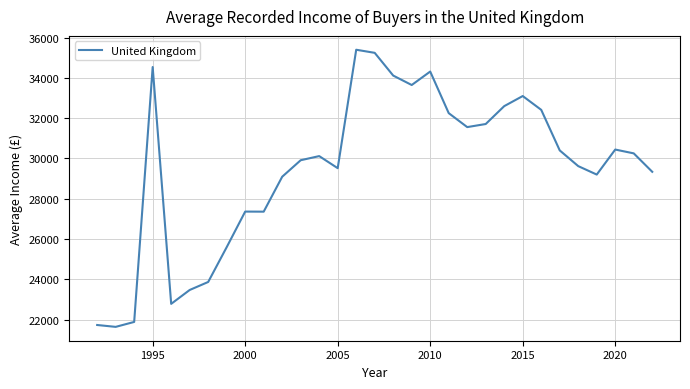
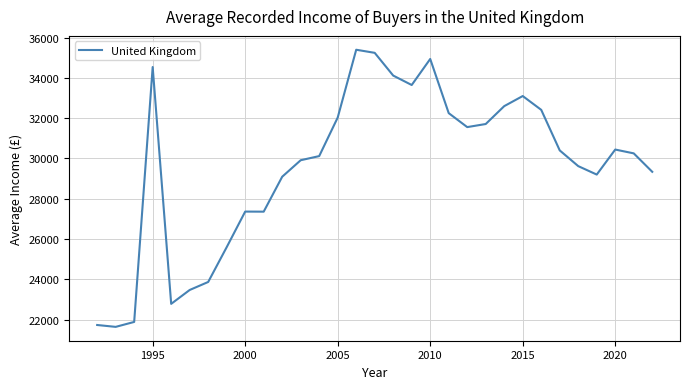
  {
    "1995": 34500,
    "2000": 27400,
-   "2005": 29500,
-   "2010": 34300,
+   "2005": 32000,
+   "2010": 34900,
    "2015": 33100,
    "2020": 30400
  }
